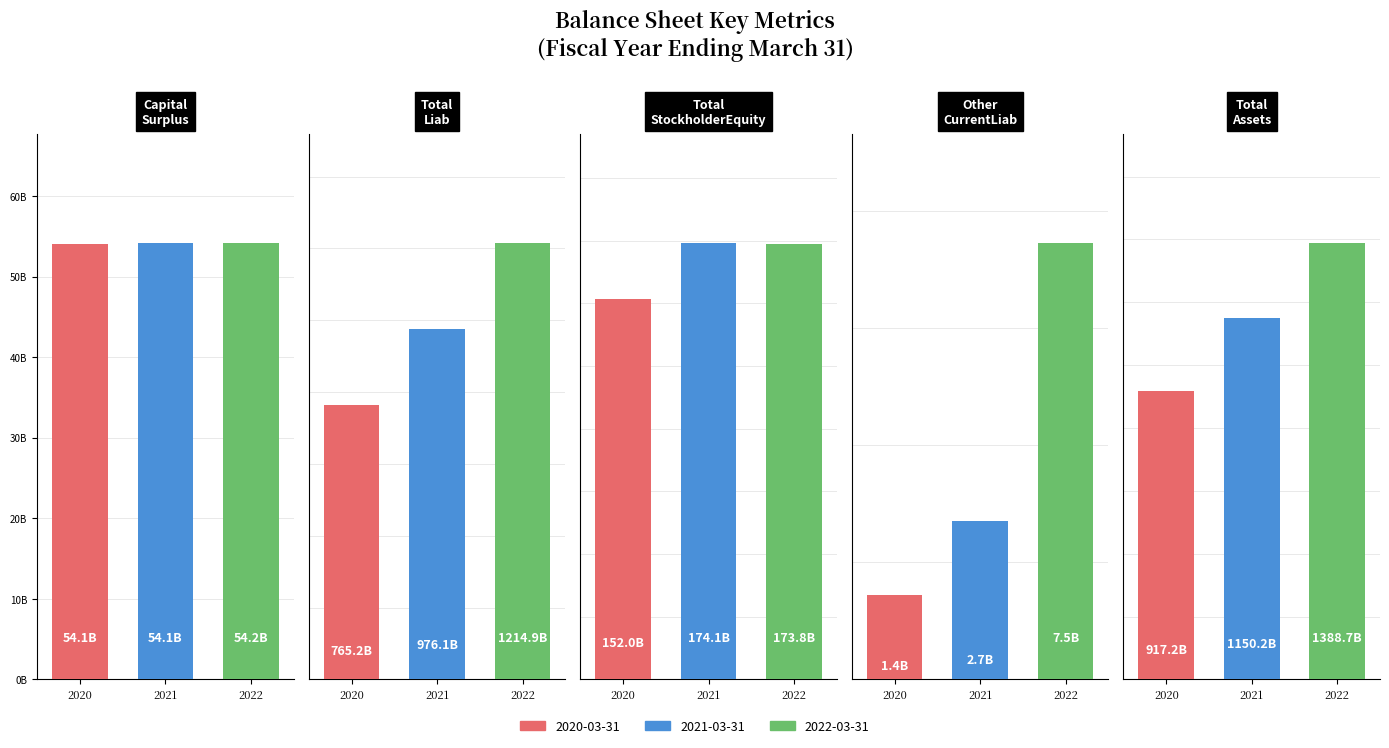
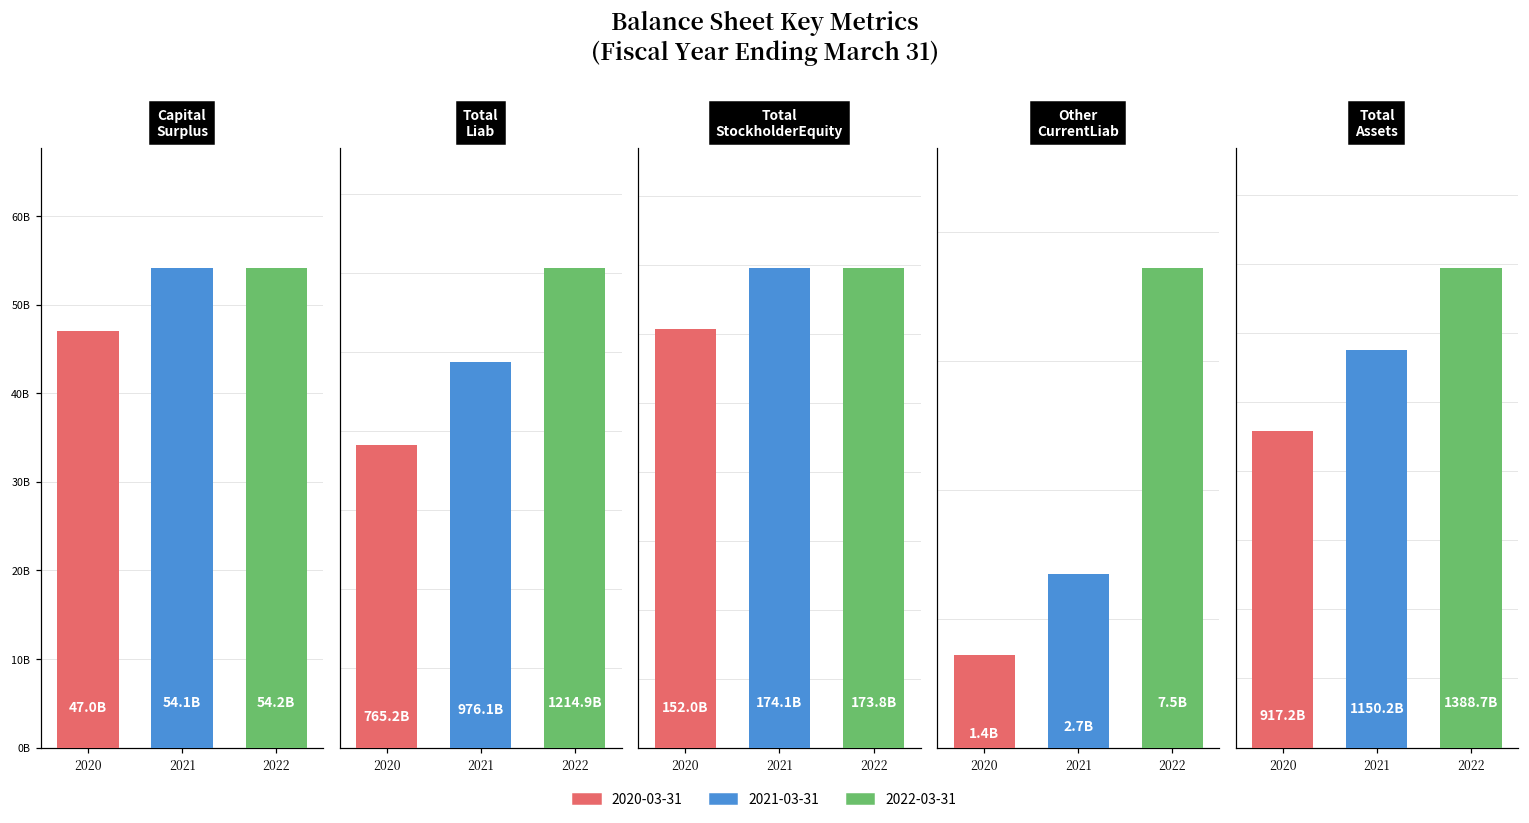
  {
    "Capital Surplus": {
-     "2020": "54.1B",
+     "2020": "47.0B",
      "2021": "54.1B",
      "2022": "54.2B"
    },
    "Total Liab": {
      "2020": "765.2B",
      "2021": "976.1B",
      "2022": "1214.9B"
    },
    "Total StockholderEquity": {
      "2020": "152.0B",
      "2021": "174.1B",
      "2022": "173.8B"
    },
    "Other CurrentLiab": {
      "2020": "1.4B",
      "2021": "2.7B",
      "2022": "7.5B"
    },
    "Total Assets": {
      "2020": "917.2B",
      "2021": "1150.2B",
      "2022": "1388.7B"
    }
  }
